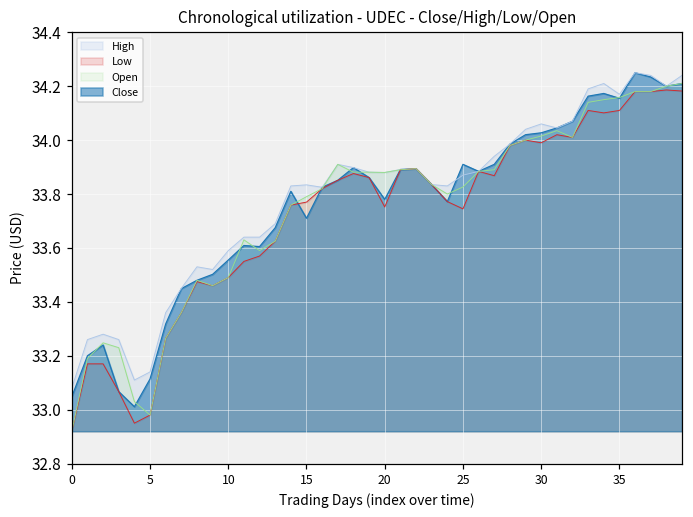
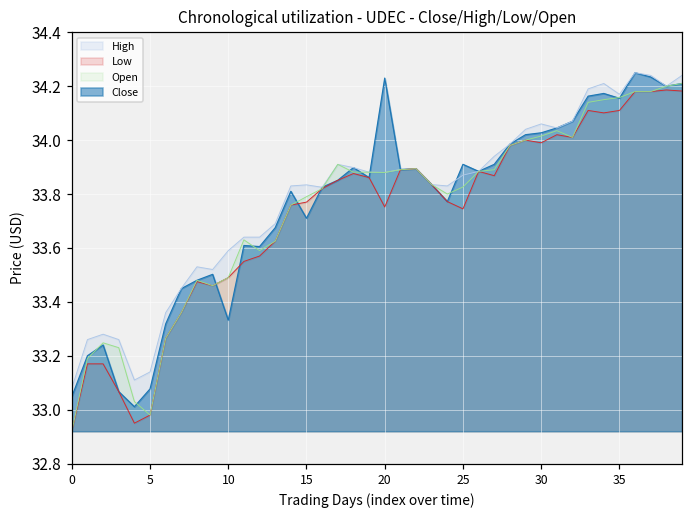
  {
    "Close": {
      "0": 33.05,
-     "5": 33.11,
-     "10": 33.56,
+     "5": 33.08,
+     "10": 33.33,
      "15": 33.71,
-     "20": 33.78,
+     "20": 34.23,
      "25": 33.91,
      "30": 34.03
    }
  }
